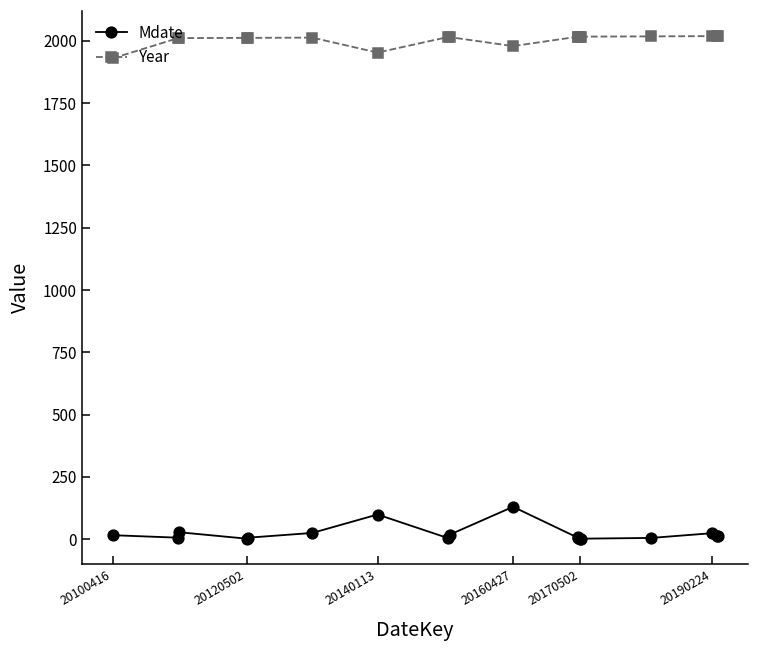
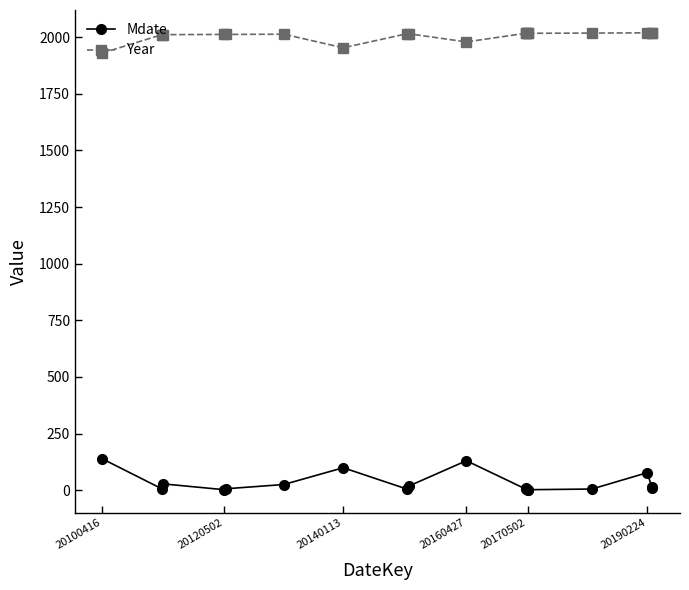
  {
    "Mdate": {
-     "20100416": 20,
+     "20100416": 140,
      "20120502": 0,
      "20140113": 100,
      "20160427": 130,
      "20170502": 0,
-     "20190224": 20
+     "20190224": 80
    },
    "Year": {
      "20100416": 1930,
      "20120502": 2010,
      "20140113": 1950,
      "20160427": 1980,
      "20170502": 2020,
      "20190224": 2020
    }
  }
